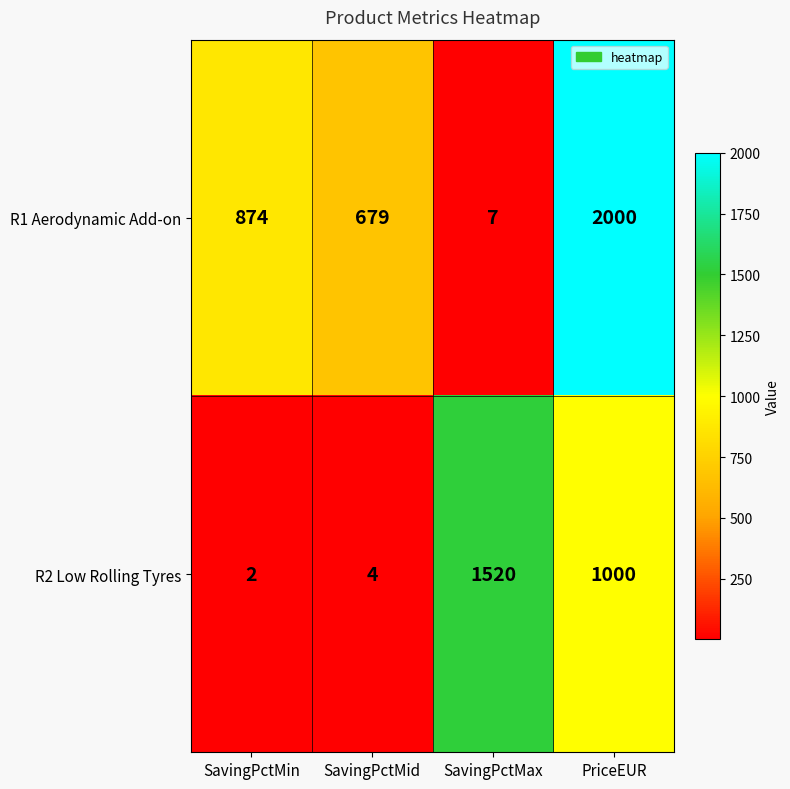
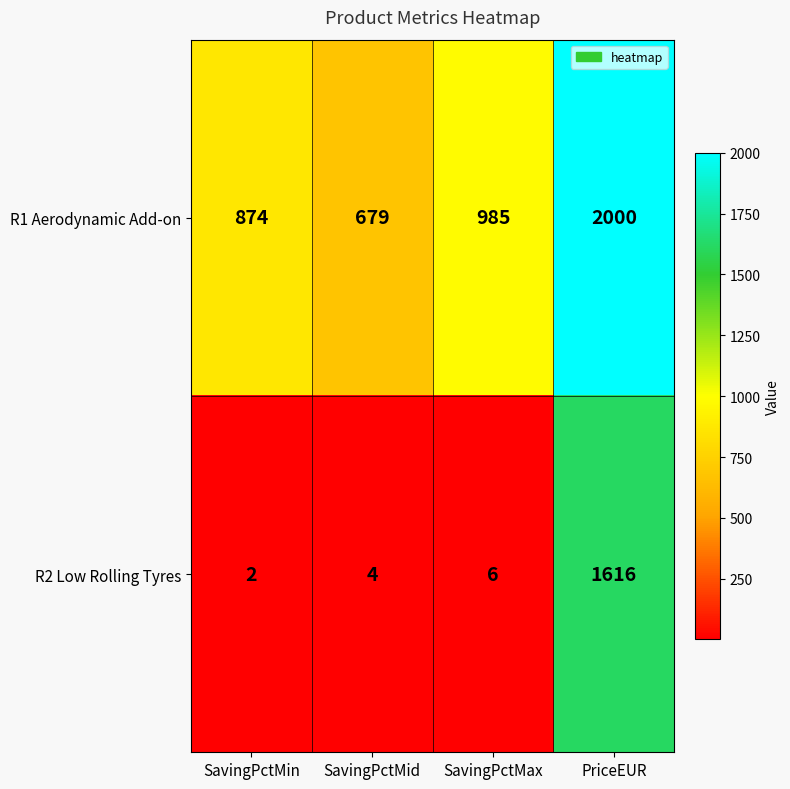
  {
    "R1 Aerodynamic Add-on": {
      "SavingPctMin": 874,
      "SavingPctMid": 679,
-     "SavingPctMax": 7,
+     "SavingPctMax": 985,
      "PriceEUR": 2000
    },
    "R2 Low Rolling Tyres": {
      "SavingPctMin": 2,
      "SavingPctMid": 4,
-     "SavingPctMax": 1520,
-     "PriceEUR": 1000
+     "SavingPctMax": 6,
+     "PriceEUR": 1616
    }
  }
